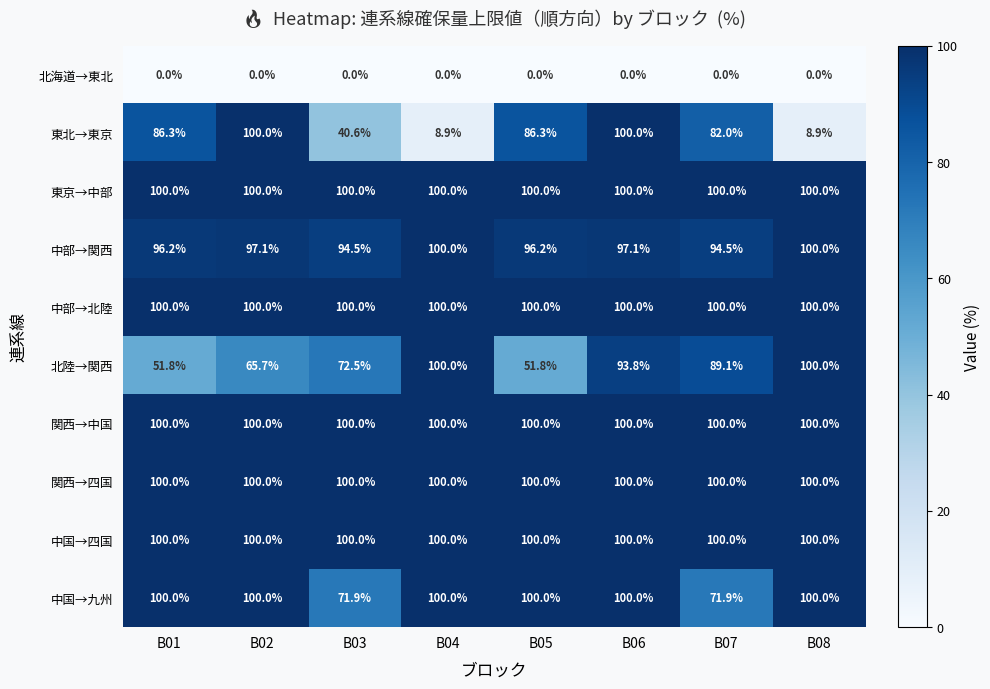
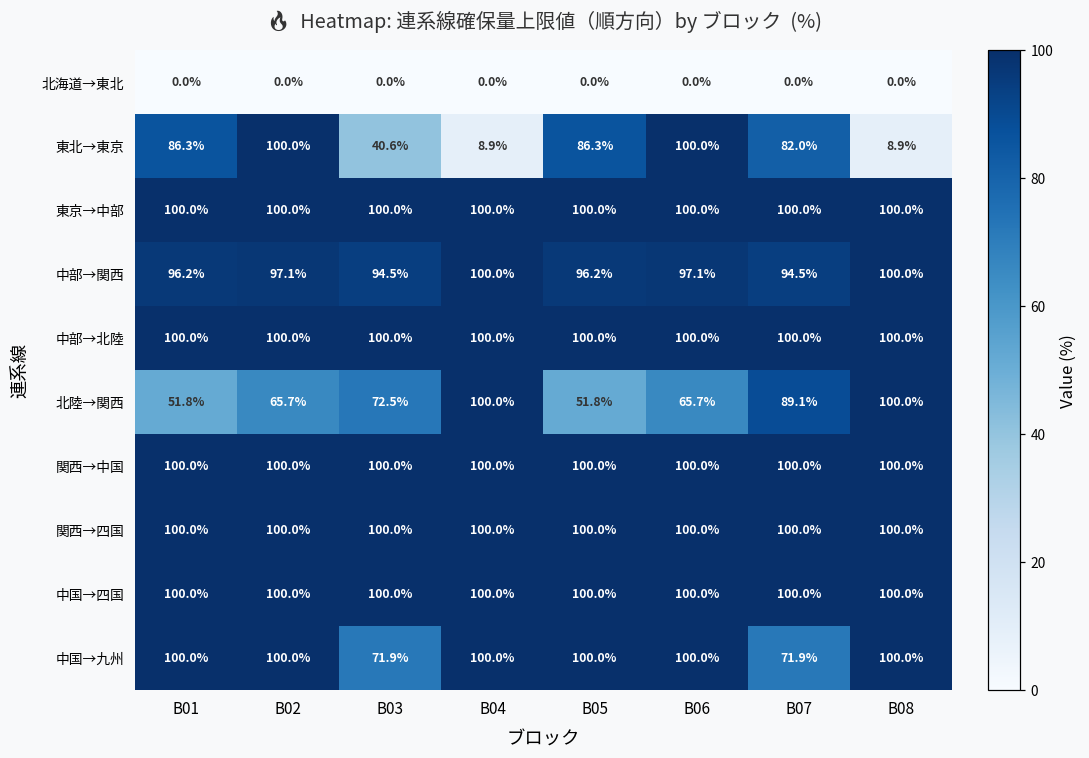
  {
    "北海道→東北": {
      "B01": "0.0%",
      "B02": "0.0%",
      "B03": "0.0%",
      "B04": "0.0%",
      "B05": "0.0%",
      "B06": "0.0%",
      "B07": "0.0%",
      "B08": "0.0%"
    },
    "東北→東京": {
      "B01": "86.3%",
      "B02": "100.0%",
      "B03": "40.6%",
      "B04": "8.9%",
      "B05": "86.3%",
      "B06": "100.0%",
      "B07": "82.0%",
      "B08": "8.9%"
    },
    "東京→中部": {
      "B01": "100.0%",
      "B02": "100.0%",
      "B03": "100.0%",
      "B04": "100.0%",
      "B05": "100.0%",
      "B06": "100.0%",
      "B07": "100.0%",
      "B08": "100.0%"
    },
    "中部→関西": {
      "B01": "96.2%",
      "B02": "97.1%",
      "B03": "94.5%",
      "B04": "100.0%",
      "B05": "96.2%",
      "B06": "97.1%",
      "B07": "94.5%",
      "B08": "100.0%"
    },
    "中部→北陸": {
      "B01": "100.0%",
      "B02": "100.0%",
      "B03": "100.0%",
      "B04": "100.0%",
      "B05": "100.0%",
      "B06": "100.0%",
      "B07": "100.0%",
      "B08": "100.0%"
    },
    "北陸→関西": {
      "B01": "51.8%",
      "B02": "65.7%",
      "B03": "72.5%",
      "B04": "100.0%",
      "B05": "51.8%",
-     "B06": "93.8%",
+     "B06": "65.7%",
      "B07": "89.1%",
      "B08": "100.0%"
    },
    "関西→中国": {
      "B01": "100.0%",
      "B02": "100.0%",
      "B03": "100.0%",
      "B04": "100.0%",
      "B05": "100.0%",
      "B06": "100.0%",
      "B07": "100.0%",
      "B08": "100.0%"
    },
    "関西→四国": {
      "B01": "100.0%",
      "B02": "100.0%",
      "B03": "100.0%",
      "B04": "100.0%",
      "B05": "100.0%",
      "B06": "100.0%",
      "B07": "100.0%",
      "B08": "100.0%"
    },
    "中国→四国": {
      "B01": "100.0%",
      "B02": "100.0%",
      "B03": "100.0%",
      "B04": "100.0%",
      "B05": "100.0%",
      "B06": "100.0%",
      "B07": "100.0%",
      "B08": "100.0%"
    },
    "中国→九州": {
      "B01": "100.0%",
      "B02": "100.0%",
      "B03": "71.9%",
      "B04": "100.0%",
      "B05": "100.0%",
      "B06": "100.0%",
      "B07": "71.9%",
      "B08": "100.0%"
    }
  }
